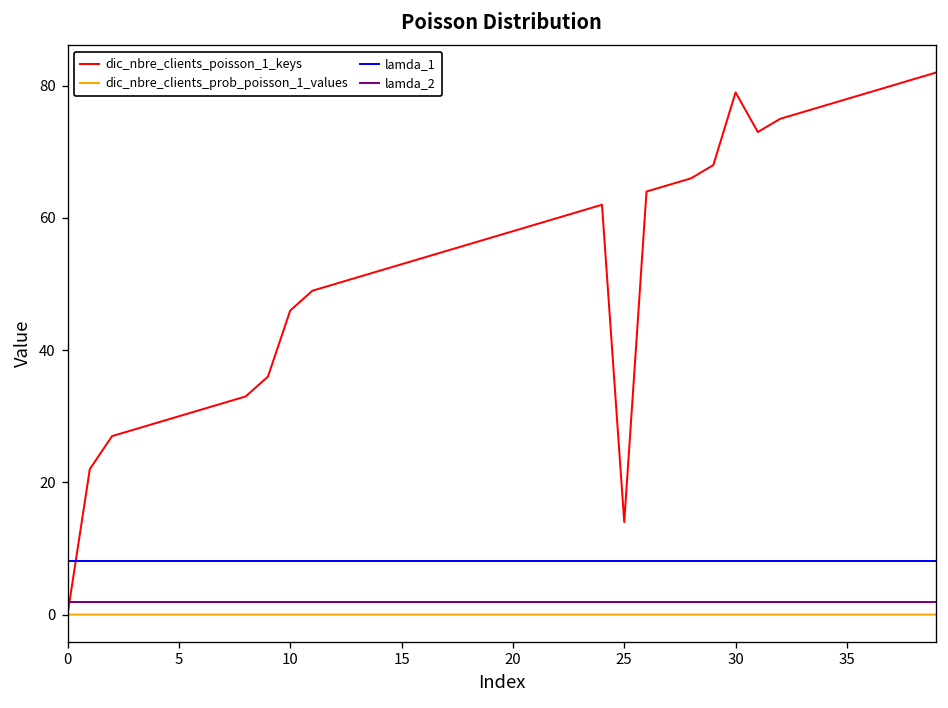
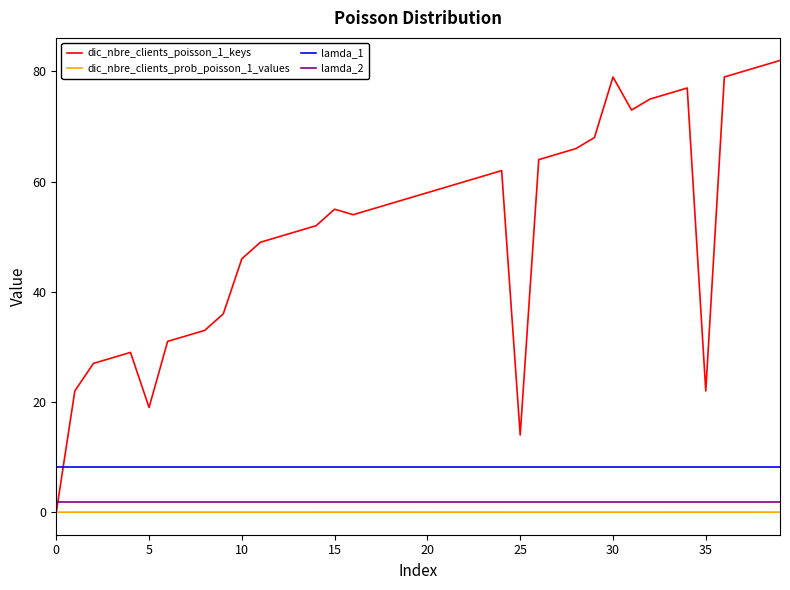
  {
    "dic_nbre_clients_poisson_1_keys": {
-     "5": 30,
+     "5": 19,
      "10": 46,
-     "15": 53,
+     "15": 55,
      "20": 58,
      "25": 14,
      "30": 79,
-     "35": 78
+     "35": 22
    },
    "dic_nbre_clients_prob_poisson_1_values": {
      "5": 0,
      "10": 0,
      "15": 0,
      "20": 0,
      "25": 0,
      "30": 0,
      "35": 0
    },
    "lamda_1": {
      "0": 8,
      "5": 8,
      "10": 8,
      "15": 8,
      "20": 8,
      "25": 8,
      "30": 8,
      "35": 8
    },
    "lamda_2": {
      "0": 2,
      "5": 2,
      "10": 2,
      "15": 2,
      "20": 2,
      "25": 2,
      "30": 2,
      "35": 2
    }
  }
